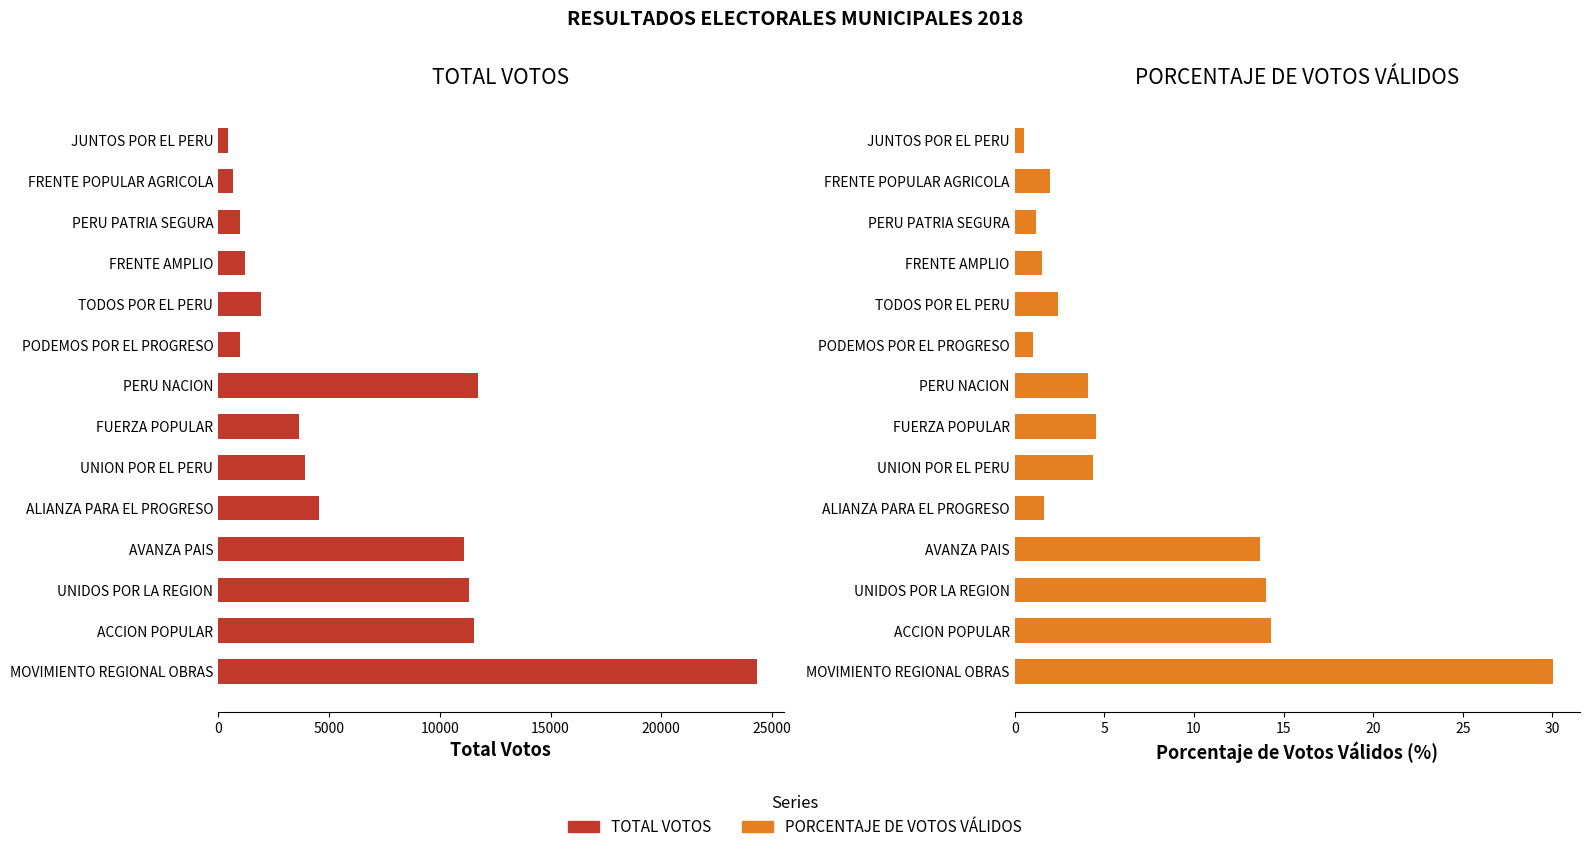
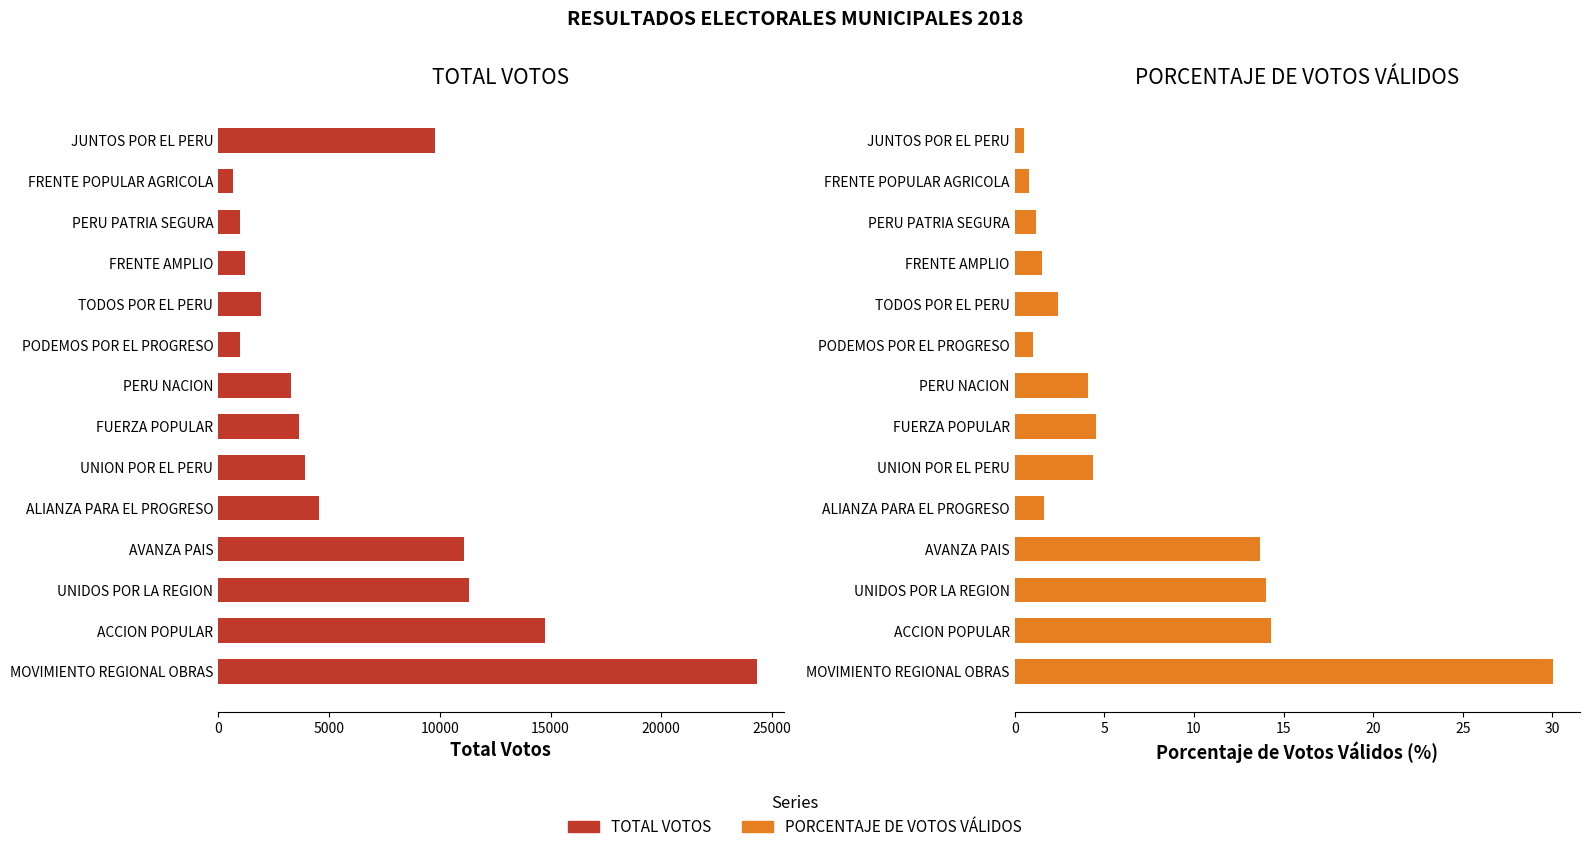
  {
    "TOTAL VOTOS": {
-     "JUNTOS POR EL PERU": 400,
+     "JUNTOS POR EL PERU": 9800,
      "FRENTE POPULAR AGRICOLA": 700,
      "PERU PATRIA SEGURA": 1000,
      "FRENTE AMPLIO": 1200,
      "TODOS POR EL PERU": 2000,
      "PODEMOS POR EL PROGRESO": 1000,
-     "PERU NACION": 11700,
+     "PERU NACION": 3300,
      "FUERZA POPULAR": 3700,
      "UNION POR EL PERU": 3900,
      "ALIANZA PARA EL PROGRESO": 4500,
      "AVANZA PAIS": 11100,
      "UNIDOS POR LA REGION": 11300,
-     "ACCION POPULAR": 11600,
+     "ACCION POPULAR": 14700,
      "MOVIMIENTO REGIONAL OBRAS": 24300
    },
    "PORCENTAJE DE VOTOS VÁLIDOS": {
      "JUNTOS POR EL PERU": 0.5,
-     "FRENTE POPULAR AGRICOLA": 2.0,
+     "FRENTE POPULAR AGRICOLA": 0.8,
      "PERU PATRIA SEGURA": 1.2,
      "FRENTE AMPLIO": 1.5,
      "TODOS POR EL PERU": 2.4,
      "PODEMOS POR EL PROGRESO": 1.0,
      "PERU NACION": 4.1,
      "FUERZA POPULAR": 4.5,
      "UNION POR EL PERU": 4.4,
      "ALIANZA PARA EL PROGRESO": 1.6,
      "AVANZA PAIS": 13.7,
      "UNIDOS POR LA REGION": 14.0,
      "ACCION POPULAR": 14.3,
      "MOVIMIENTO REGIONAL OBRAS": 30.0
    }
  }
